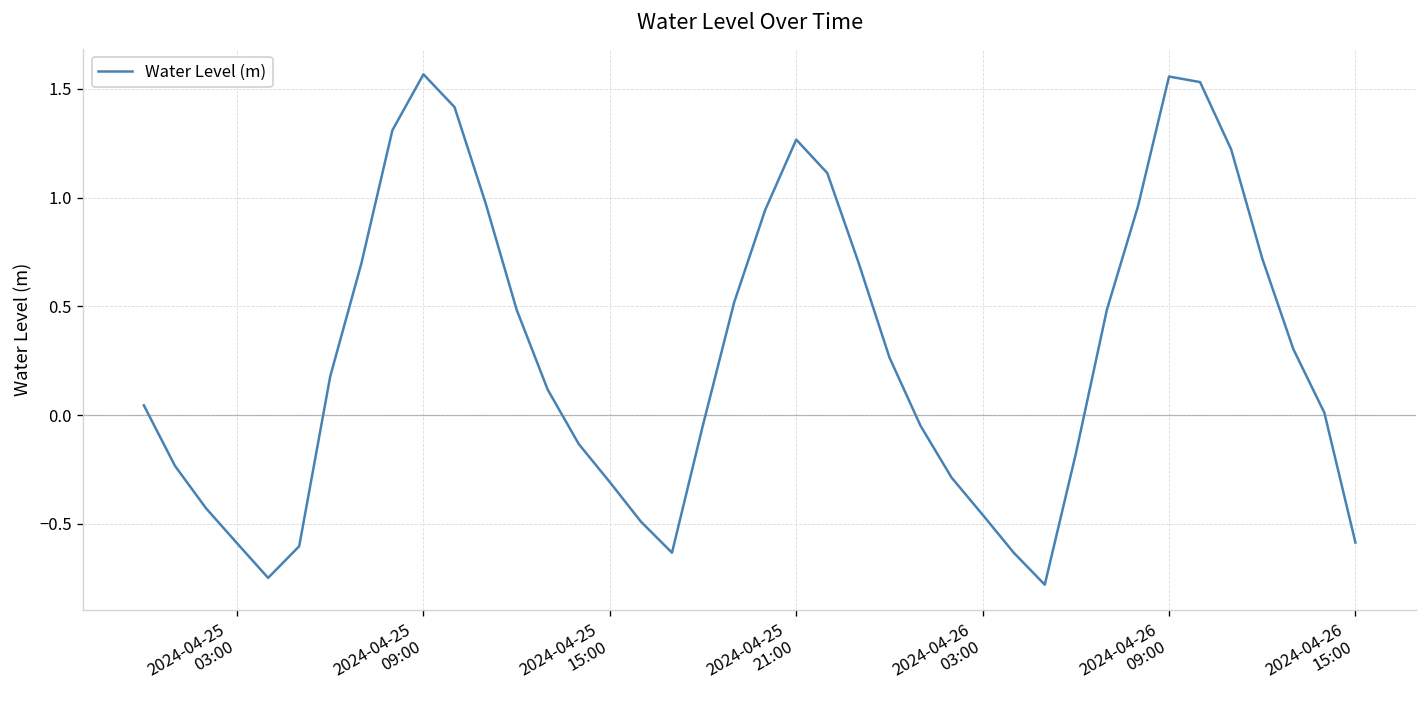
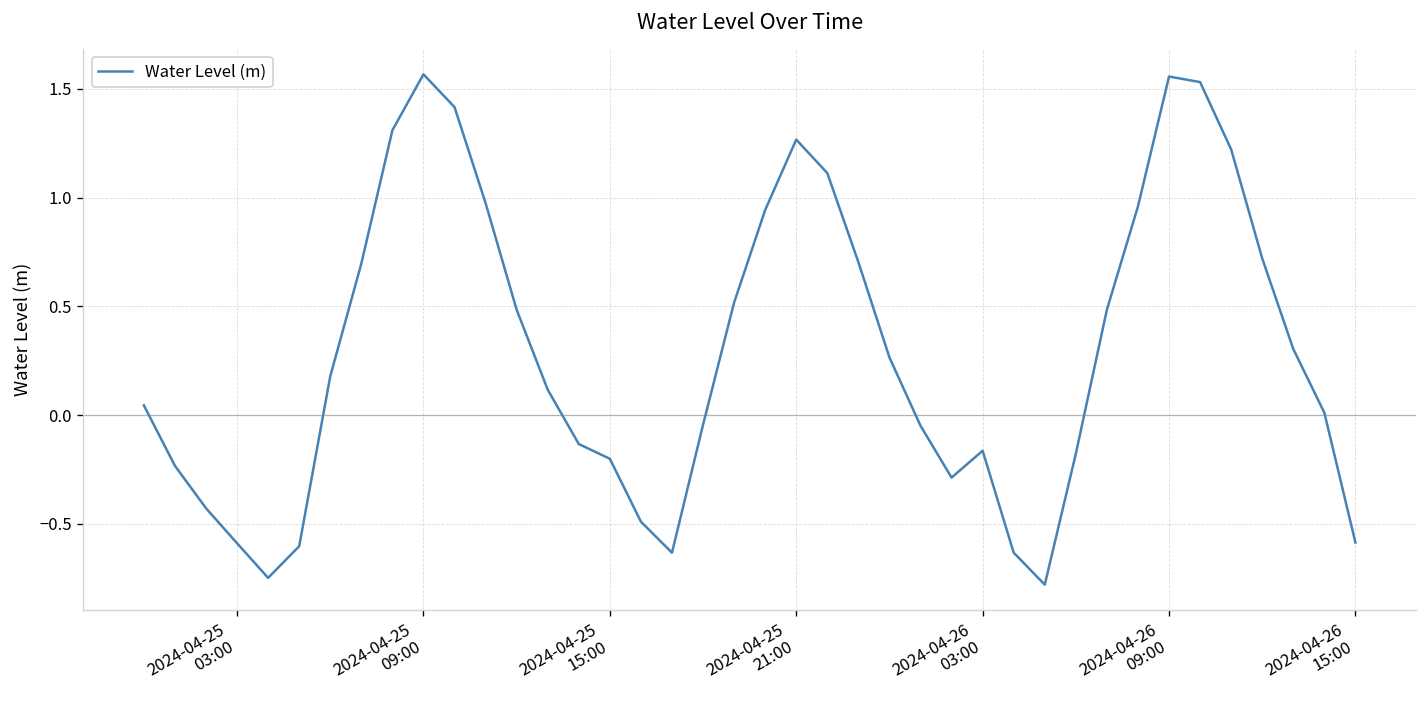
  {
    "2024-04-25 03:00": -0.59,
    "2024-04-25 09:00": 1.57,
-   "2024-04-25 15:00": -0.31,
+   "2024-04-25 15:00": -0.20,
    "2024-04-25 21:00": 1.27,
-   "2024-04-26 03:00": -0.46,
+   "2024-04-26 03:00": -0.16,
    "2024-04-26 09:00": 1.56,
    "2024-04-26 15:00": -0.59
  }
